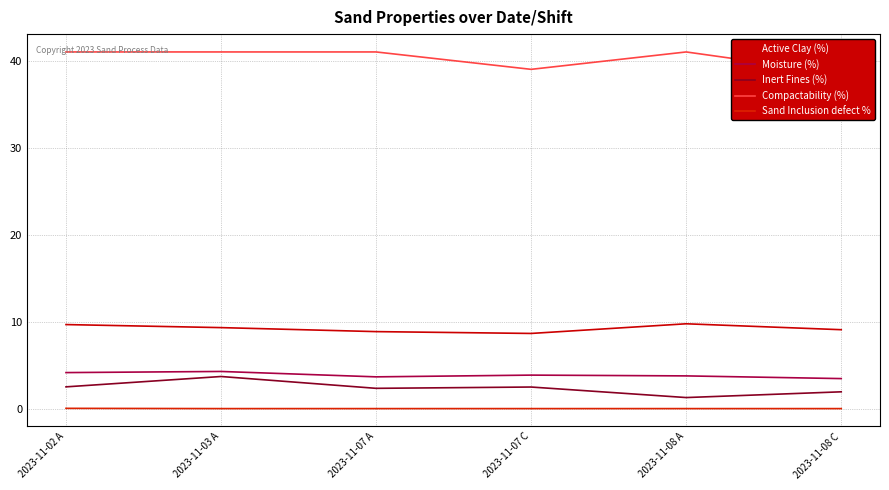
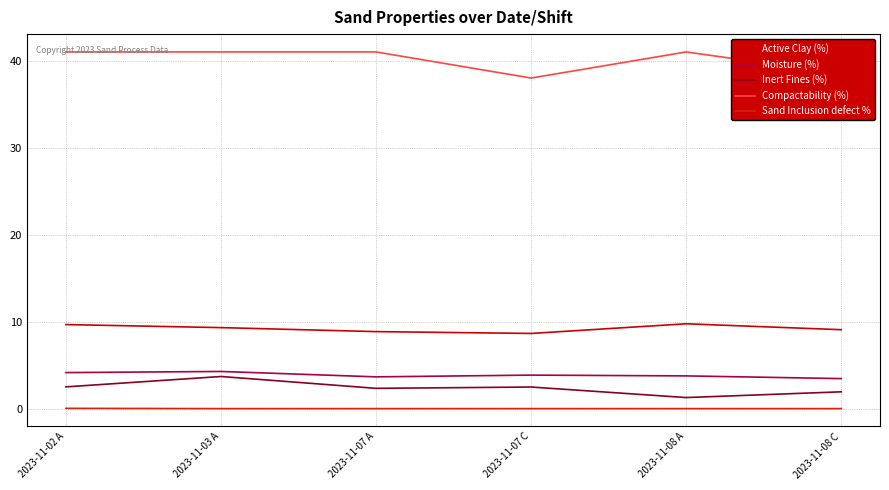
  {
    "Compactability (%)": {
      "2023-11-03 A": 41,
      "2023-11-07 A": 41,
-     "2023-11-07 C": 39,
+     "2023-11-07 C": 38,
      "2023-11-08 A": 41
    }
  }
